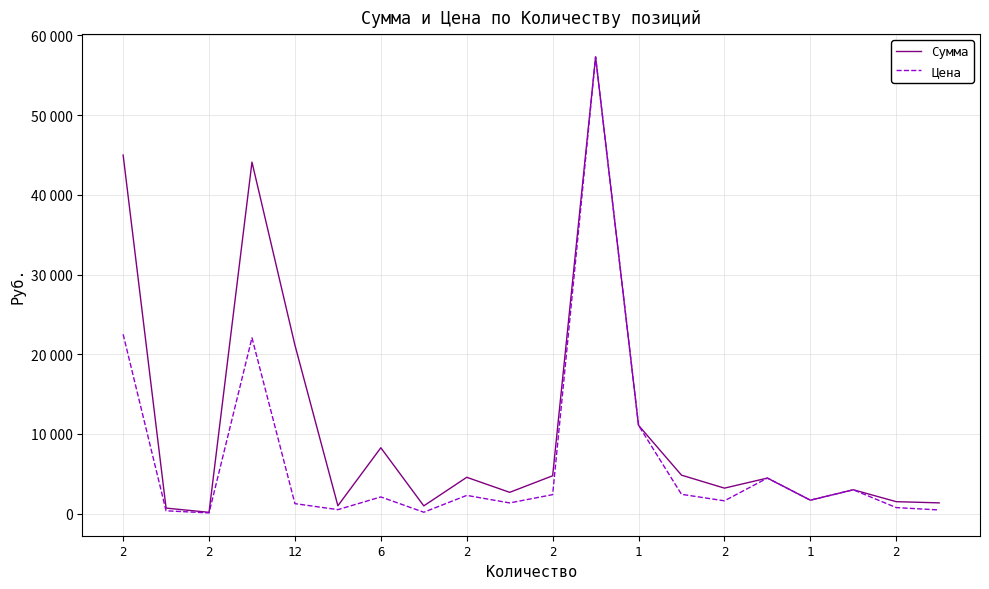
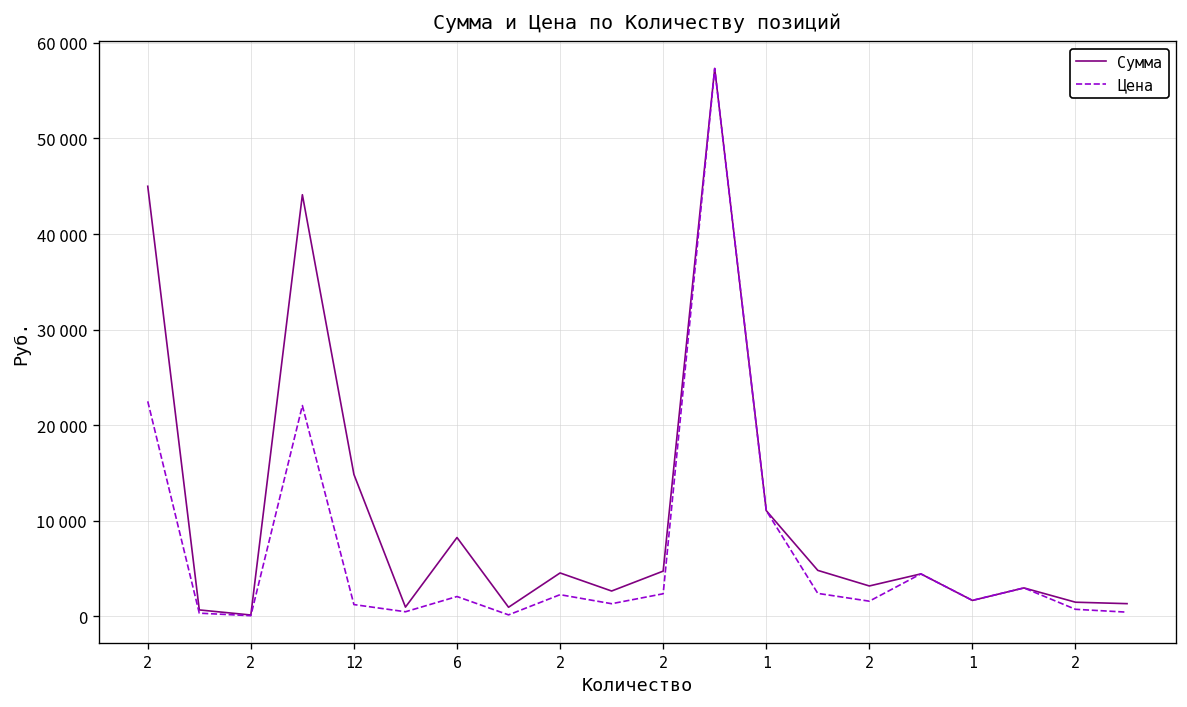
  {
    "Сумма": {
-     "12": 21000,
+     "12": 15000,
      "6": 8000
    },
    "Цена": {
      "12": 1000,
      "6": 2000
    }
  }
